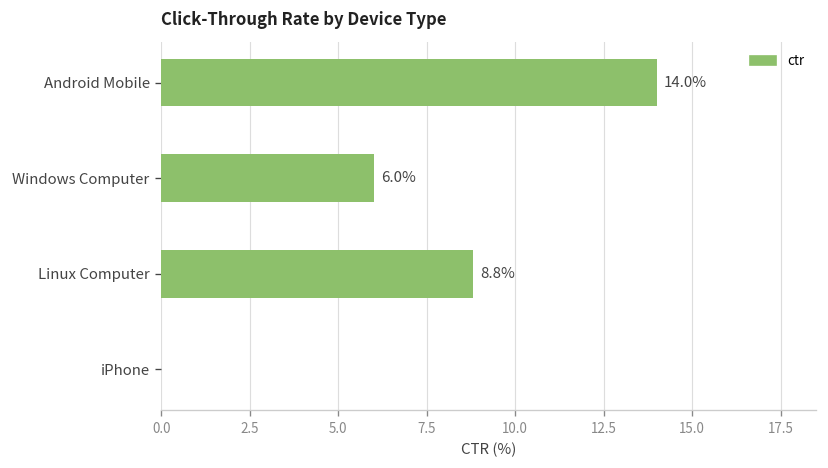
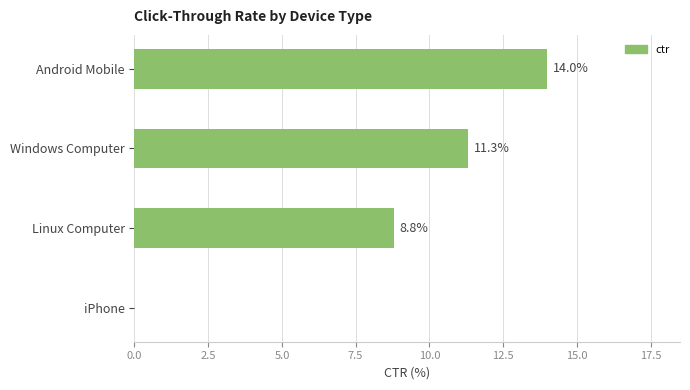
  {
    "Android Mobile": "14.0%",
-   "Windows Computer": "6.0%",
+   "Windows Computer": "11.3%",
    "Linux Computer": "8.8%"
  }
